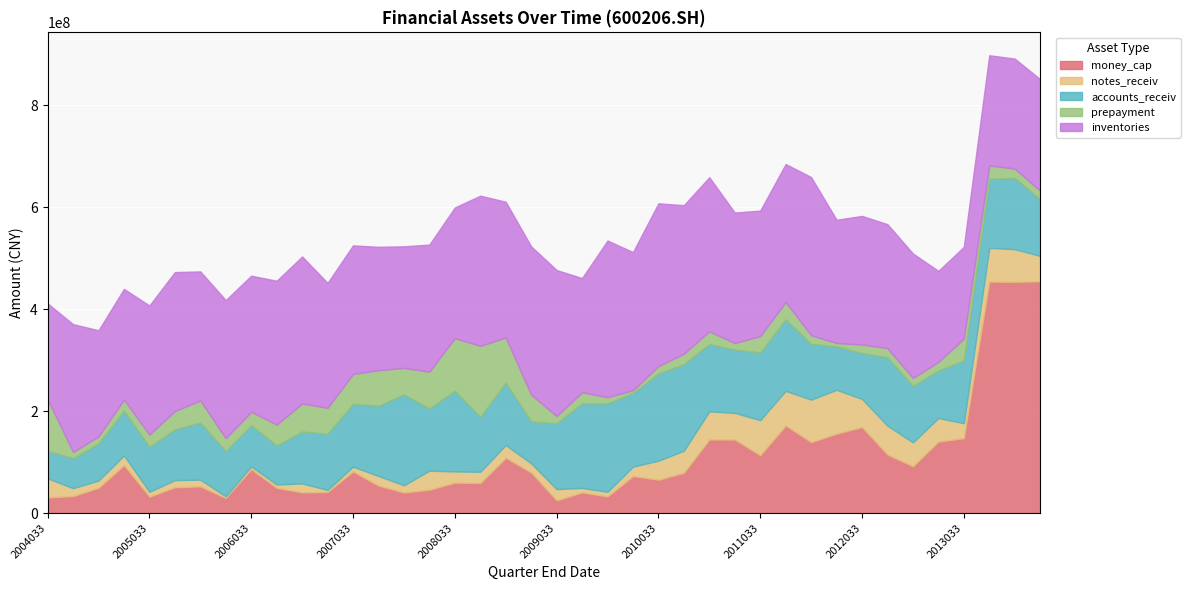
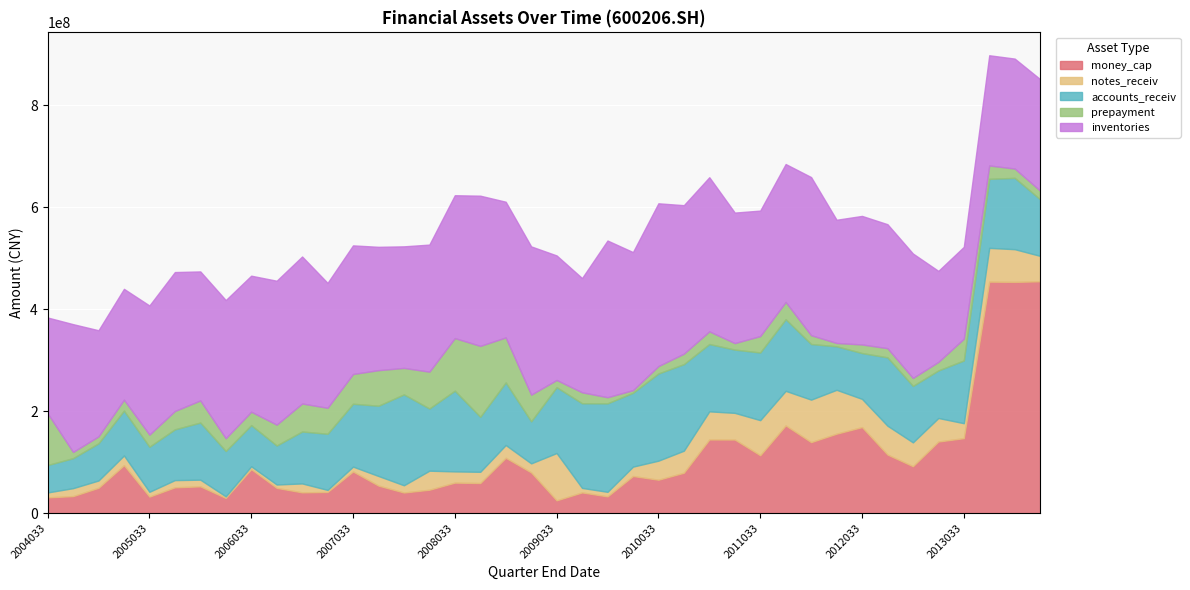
  {
    "money_cap": {
      "2004033": 30000000,
      "2005033": 30000000,
      "2006033": 90000000,
      "2007033": 80000000,
      "2008033": 60000000,
      "2009033": 30000000,
      "2010033": 70000000,
      "2011033": 110000000,
      "2012033": 170000000,
      "2013033": 150000000
    },
    "notes_receiv": {
-     "2004033": 40000000,
+     "2004033": 10000000,
      "2005033": 10000000,
      "2006033": 10000000,
      "2007033": 10000000,
      "2008033": 20000000,
-     "2009033": 20000000,
+     "2009033": 90000000,
      "2010033": 40000000,
      "2011033": 70000000,
      "2012033": 60000000,
      "2013033": 30000000
    },
    "accounts_receiv": {
      "2004033": 50000000,
      "2005033": 90000000,
      "2006033": 80000000,
      "2007033": 120000000,
      "2008033": 160000000,
      "2009033": 130000000,
      "2010033": 170000000,
      "2011033": 130000000,
      "2012033": 90000000,
      "2013033": 120000000
    },
    "prepayment": {
      "2004033": 100000000,
      "2005033": 20000000,
      "2006033": 30000000,
      "2007033": 60000000,
      "2008033": 100000000,
      "2009033": 10000000,
      "2010033": 10000000,
      "2011033": 30000000,
      "2012033": 20000000,
      "2013033": 40000000
    },
    "inventories": {
      "2004033": 190000000,
      "2005033": 250000000,
      "2006033": 270000000,
      "2007033": 250000000,
-     "2008033": 260000000,
-     "2009033": 290000000,
+     "2008033": 280000000,
+     "2009033": 240000000,
      "2010033": 320000000,
      "2011033": 250000000,
      "2012033": 250000000,
      "2013033": 180000000
    }
  }
